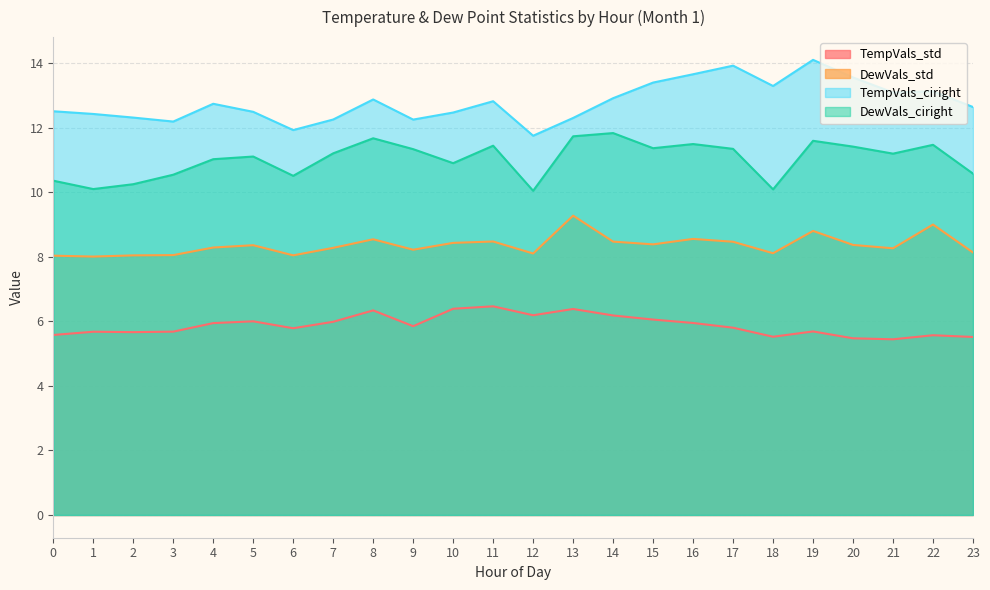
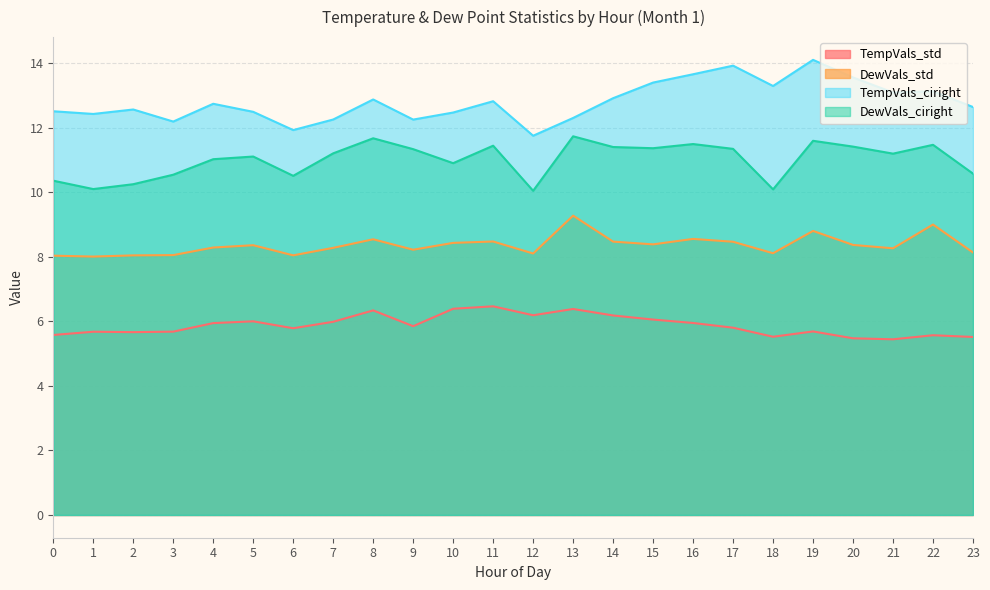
  {
    "TempVals_std": {
      "0": 5.6,
      "1": 5.7,
      "2": 5.7,
      "3": 5.7,
      "4": 5.9,
      "5": 6.0,
      "6": 5.8,
      "7": 6.0,
      "8": 6.3,
      "9": 5.8,
      "10": 6.4,
      "11": 6.5,
      "12": 6.2,
      "13": 6.4,
      "14": 6.2,
      "15": 6.1,
      "16": 5.9,
      "17": 5.8,
      "18": 5.5,
      "19": 5.7,
      "20": 5.5,
      "21": 5.4,
      "22": 5.6,
      "23": 5.5
    },
    "DewVals_std": {
      "0": 8.0,
      "1": 8.0,
      "2": 8.0,
      "3": 8.1,
      "4": 8.3,
      "5": 8.4,
      "6": 8.0,
      "7": 8.3,
      "8": 8.5,
      "9": 8.2,
      "10": 8.4,
      "11": 8.5,
      "12": 8.1,
      "13": 9.3,
      "14": 8.5,
      "15": 8.4,
      "16": 8.6,
      "17": 8.5,
      "18": 8.1,
      "19": 8.8,
      "20": 8.4,
      "21": 8.3,
      "22": 9.0,
      "23": 8.1
    },
    "TempVals_ciright": {
      "0": 12.5,
      "1": 12.4,
-     "2": 12.3,
+     "2": 12.6,
      "3": 12.2,
      "4": 12.7,
      "5": 12.5,
      "6": 11.9,
      "7": 12.3,
      "8": 12.9,
      "9": 12.2,
      "10": 12.5,
      "11": 12.8,
      "12": 11.7,
      "13": 12.3,
      "14": 12.9,
      "15": 13.4,
      "16": 13.7,
      "17": 13.9,
      "18": 13.3,
      "19": 14.1,
      "23": 12.6
    },
    "DewVals_ciright": {
      "0": 10.4,
      "1": 10.1,
      "2": 10.2,
      "3": 10.5,
      "4": 11.0,
      "5": 11.1,
      "6": 10.5,
      "7": 11.2,
      "8": 11.7,
      "9": 11.3,
      "10": 10.9,
      "11": 11.4,
      "12": 10.0,
      "13": 11.7,
-     "14": 11.8,
+     "14": 11.4,
      "15": 11.4,
      "16": 11.5,
      "17": 11.3,
      "18": 10.1,
      "19": 11.6,
      "20": 11.4,
      "21": 11.2,
      "22": 11.5,
      "23": 10.6
    }
  }
